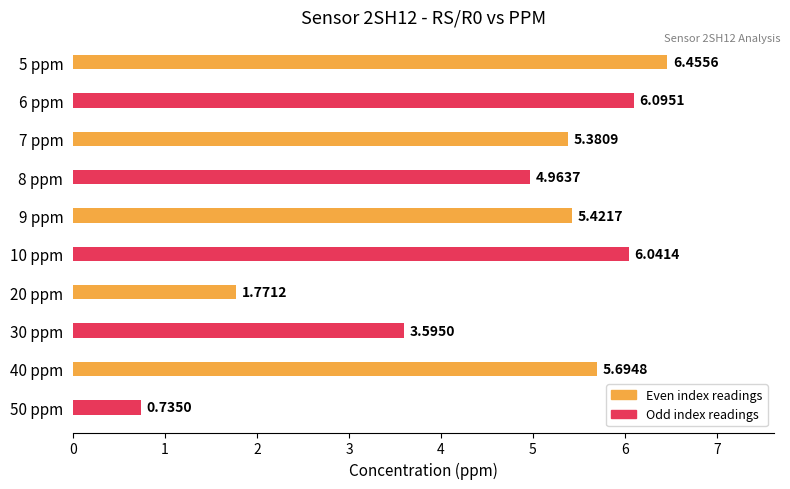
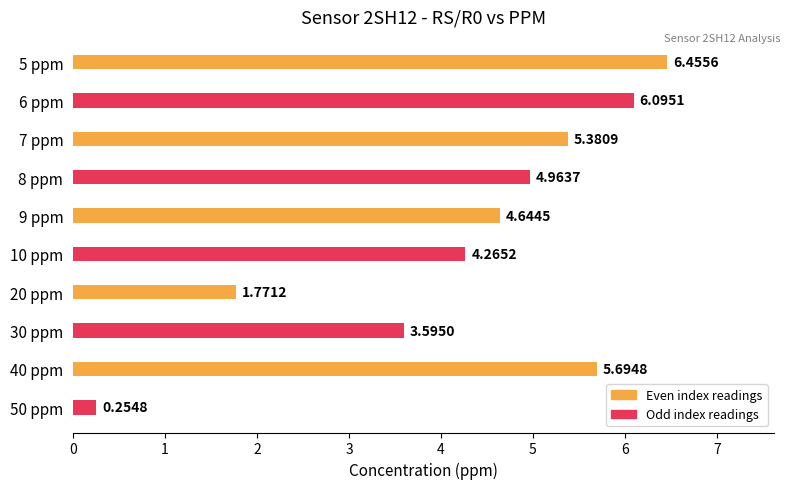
  {
    "5 ppm": 6.4556,
    "6 ppm": 6.0951,
    "7 ppm": 5.3809,
    "8 ppm": 4.9637,
-   "9 ppm": 5.4217,
-   "10 ppm": 6.0414,
+   "9 ppm": 4.6445,
+   "10 ppm": 4.2652,
    "20 ppm": 1.7712,
    "30 ppm": 3.5950,
    "40 ppm": 5.6948,
-   "50 ppm": 0.7350
+   "50 ppm": 0.2548
  }
